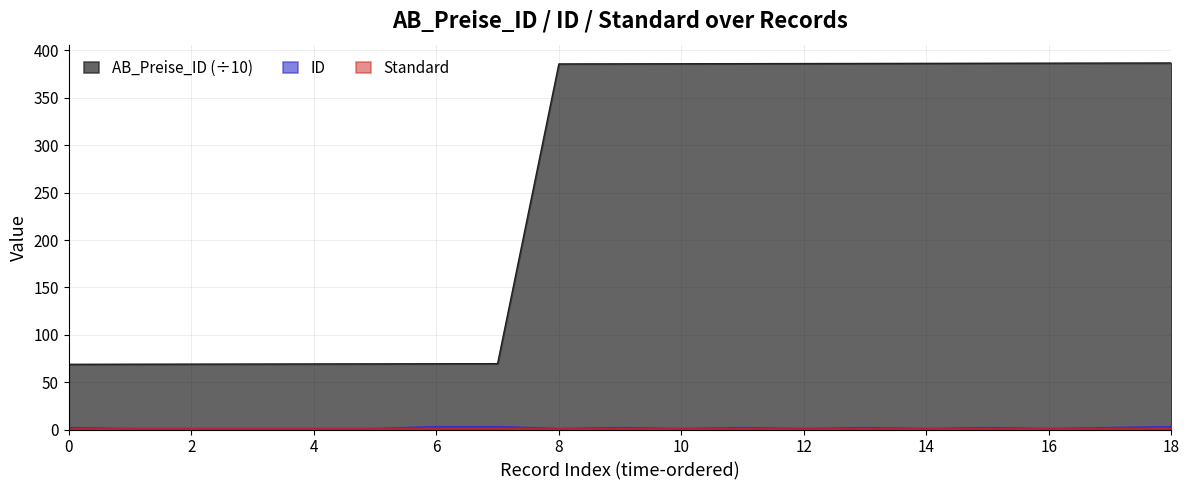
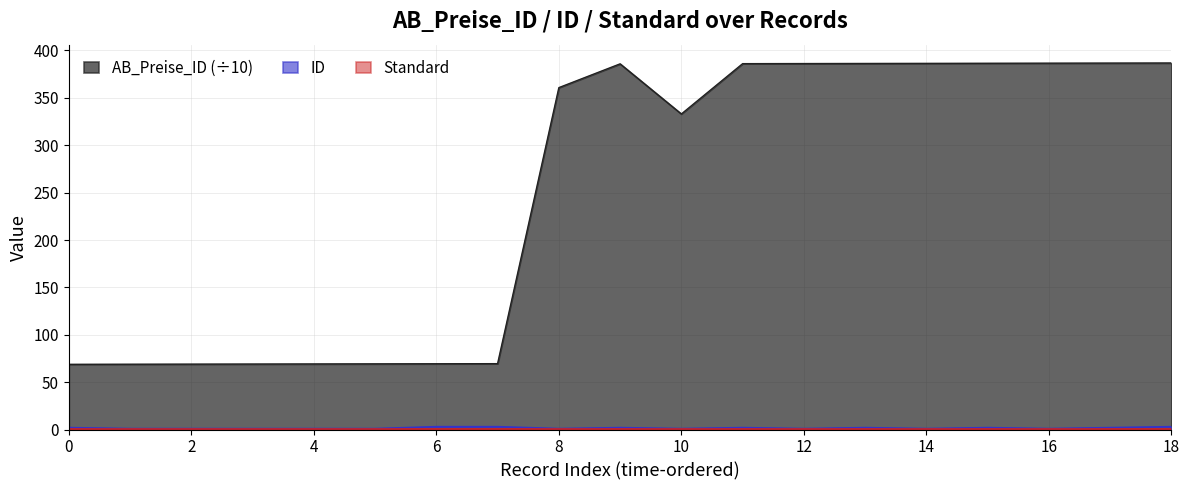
  {
    "AB_Preise_ID (÷10)": {
      "0": 70,
      "2": 70,
      "4": 70,
      "6": 70,
-     "8": 390,
-     "10": 390,
+     "8": 360,
+     "10": 330,
      "12": 390,
      "14": 390,
      "16": 390,
      "18": 390
    }
  }
